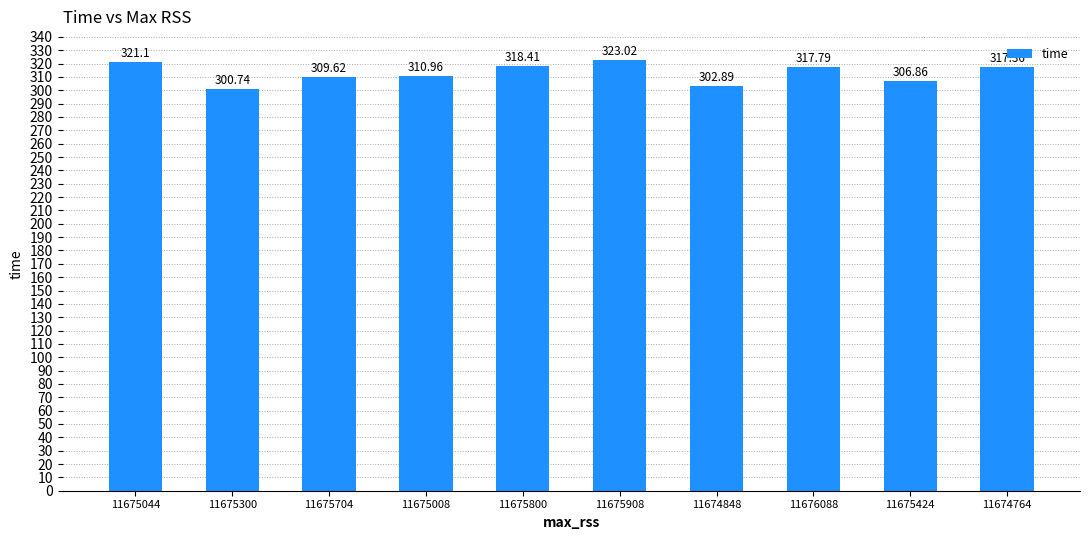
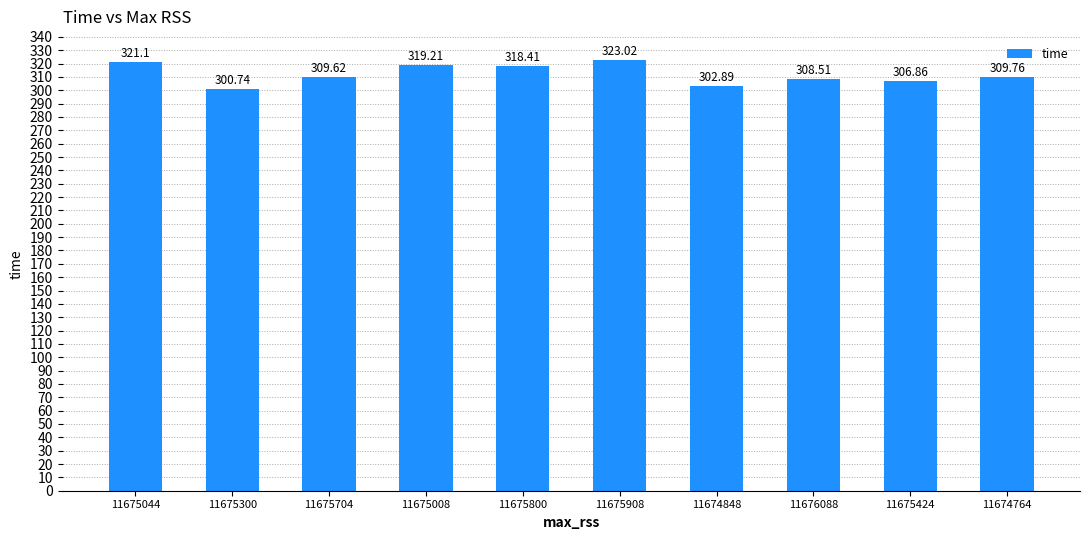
  {
    "11675044": 321.1,
    "11675300": 300.74,
    "11675704": 309.62,
-   "11675008": 310.96,
+   "11675008": 319.21,
    "11675800": 318.41,
    "11675908": 323.02,
    "11674848": 302.89,
-   "11676088": 317.79,
+   "11676088": 308.51,
    "11675424": 306.86,
-   "11674764": 317.36
+   "11674764": 309.76
  }
